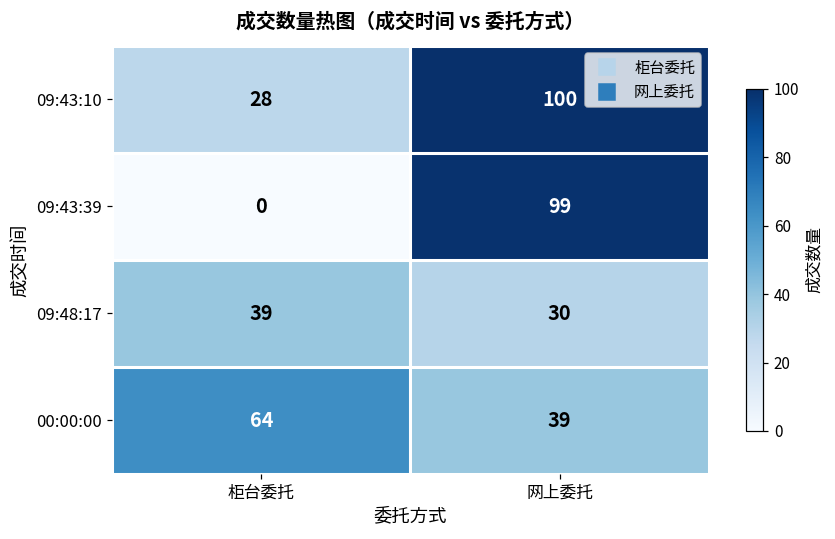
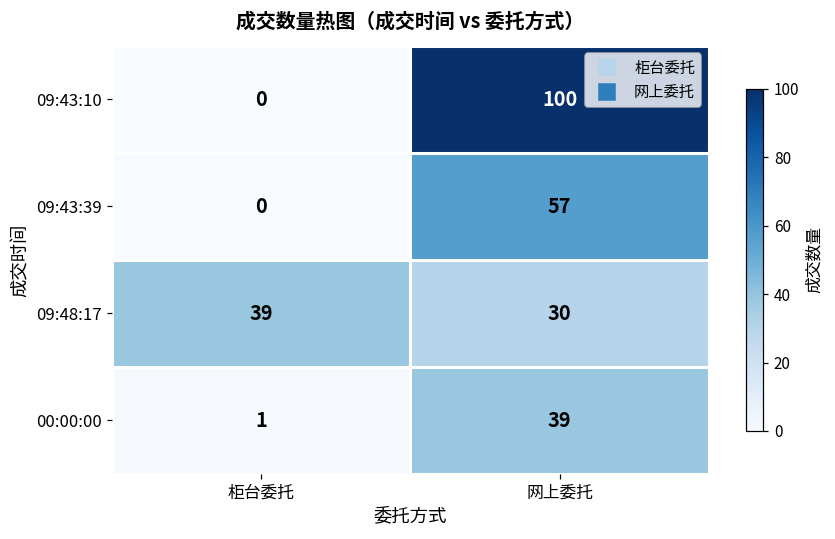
  {
    "09:43:10": {
-     "柜台委托": 28,
+     "柜台委托": 0,
      "网上委托": 100
    },
    "09:43:39": {
      "柜台委托": 0,
-     "网上委托": 99
+     "网上委托": 57
    },
    "09:48:17": {
      "柜台委托": 39,
      "网上委托": 30
    },
    "00:00:00": {
-     "柜台委托": 64,
+     "柜台委托": 1,
      "网上委托": 39
    }
  }
